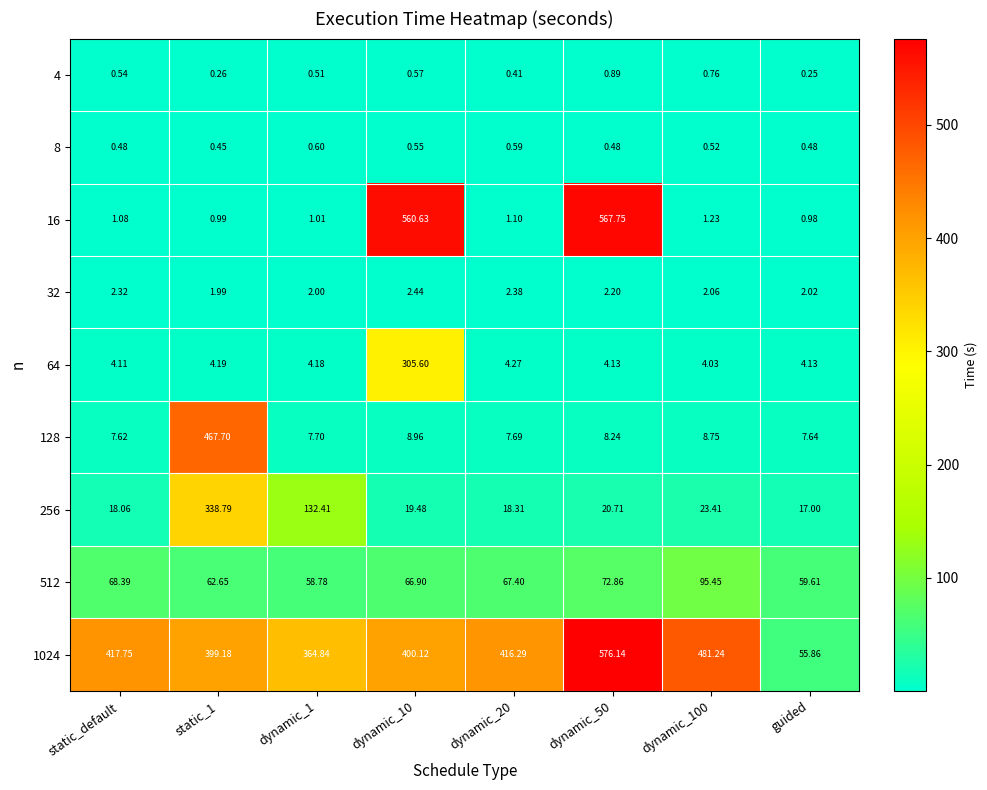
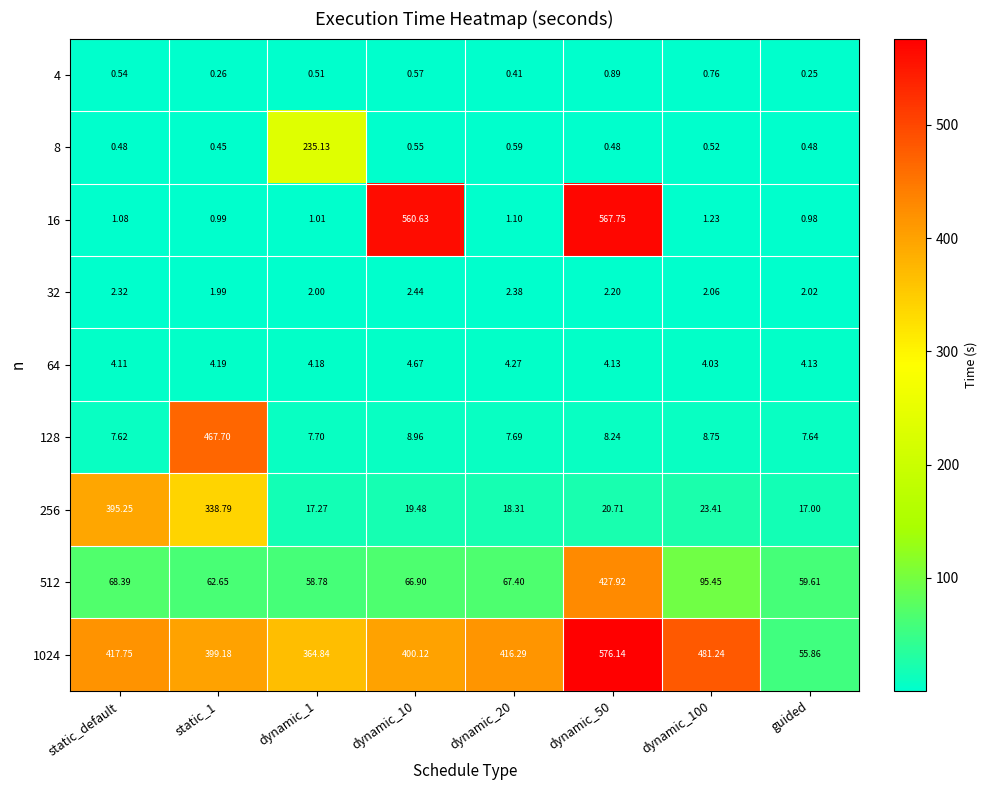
  {
    "4": {
      "static_default": 0.54,
      "static_1": 0.26,
      "dynamic_1": 0.51,
      "dynamic_10": 0.57,
      "dynamic_20": 0.41,
      "dynamic_50": 0.89,
      "dynamic_100": 0.76,
      "guided": 0.25
    },
    "8": {
      "static_default": 0.48,
      "static_1": 0.45,
-     "dynamic_1": 0.60,
+     "dynamic_1": 235.13,
      "dynamic_10": 0.55,
      "dynamic_20": 0.59,
      "dynamic_50": 0.48,
      "dynamic_100": 0.52,
      "guided": 0.48
    },
    "16": {
      "static_default": 1.08,
      "static_1": 0.99,
      "dynamic_1": 1.01,
      "dynamic_10": 560.63,
      "dynamic_20": 1.10,
      "dynamic_50": 567.75,
      "dynamic_100": 1.23,
      "guided": 0.98
    },
    "32": {
      "static_default": 2.32,
      "static_1": 1.99,
      "dynamic_1": 2.00,
      "dynamic_10": 2.44,
      "dynamic_20": 2.38,
      "dynamic_50": 2.20,
      "dynamic_100": 2.06,
      "guided": 2.02
    },
    "64": {
      "static_default": 4.11,
      "static_1": 4.19,
      "dynamic_1": 4.18,
-     "dynamic_10": 305.60,
+     "dynamic_10": 4.67,
      "dynamic_20": 4.27,
      "dynamic_50": 4.13,
      "dynamic_100": 4.03,
      "guided": 4.13
    },
    "128": {
      "static_default": 7.62,
      "static_1": 467.70,
      "dynamic_1": 7.70,
      "dynamic_10": 8.96,
      "dynamic_20": 7.69,
      "dynamic_50": 8.24,
      "dynamic_100": 8.75,
      "guided": 7.64
    },
    "256": {
-     "static_default": 18.06,
+     "static_default": 395.25,
      "static_1": 338.79,
-     "dynamic_1": 132.41,
+     "dynamic_1": 17.27,
      "dynamic_10": 19.48,
      "dynamic_20": 18.31,
      "dynamic_50": 20.71,
      "dynamic_100": 23.41,
      "guided": 17.00
    },
    "512": {
      "static_default": 68.39,
      "static_1": 62.65,
      "dynamic_1": 58.78,
      "dynamic_10": 66.90,
      "dynamic_20": 67.40,
-     "dynamic_50": 72.86,
+     "dynamic_50": 427.92,
      "dynamic_100": 95.45,
      "guided": 59.61
    },
    "1024": {
      "static_default": 417.75,
      "static_1": 399.18,
      "dynamic_1": 364.84,
      "dynamic_10": 400.12,
      "dynamic_20": 416.29,
      "dynamic_50": 576.14,
      "dynamic_100": 481.24,
      "guided": 55.86
    }
  }
